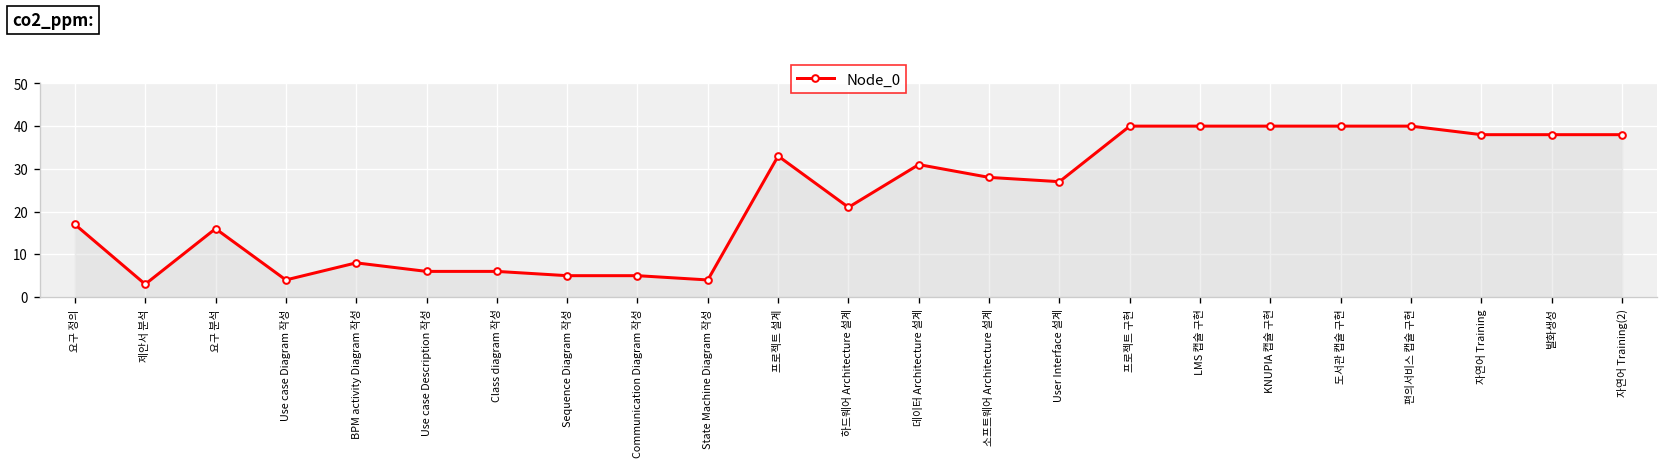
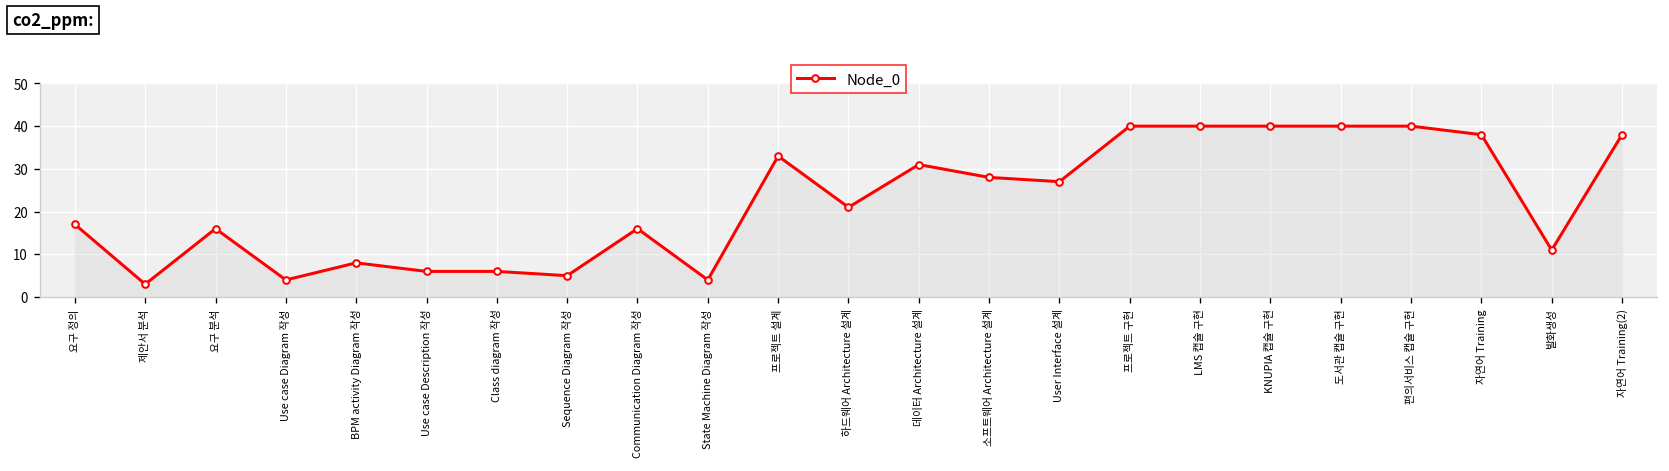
  {
    "요구 정의": 17,
    "제안서 분석": 3,
    "요구 분석": 16,
    "Use case Diagram 작성": 4,
    "BPM activity Diagram 작성": 8,
    "Use case Description 작성": 6,
    "Class diagram 작성": 6,
    "Sequence Diagram 작성": 5,
-   "Communication Diagram 작성": 5,
+   "Communication Diagram 작성": 16,
    "State Machine Diagram 작성": 4,
    "프로젝트 설계": 33,
    "하드웨어 Architecture 설계": 21,
    "데이터 Architecture 설계": 31,
    "소프트웨어 Architecture 설계": 28,
    "User Interface 설계": 27,
    "프로젝트 구현": 40,
    "LMS 캡슐 구현": 40,
    "KNUPIA 캡슐 구현": 40,
    "도서관 캡슐 구현": 40,
    "편의서비스 캡슐 구현": 40,
    "자연어 Training": 38,
-   "발화생성": 38,
+   "발화생성": 11,
    "자연어 Training(2)": 38
  }
